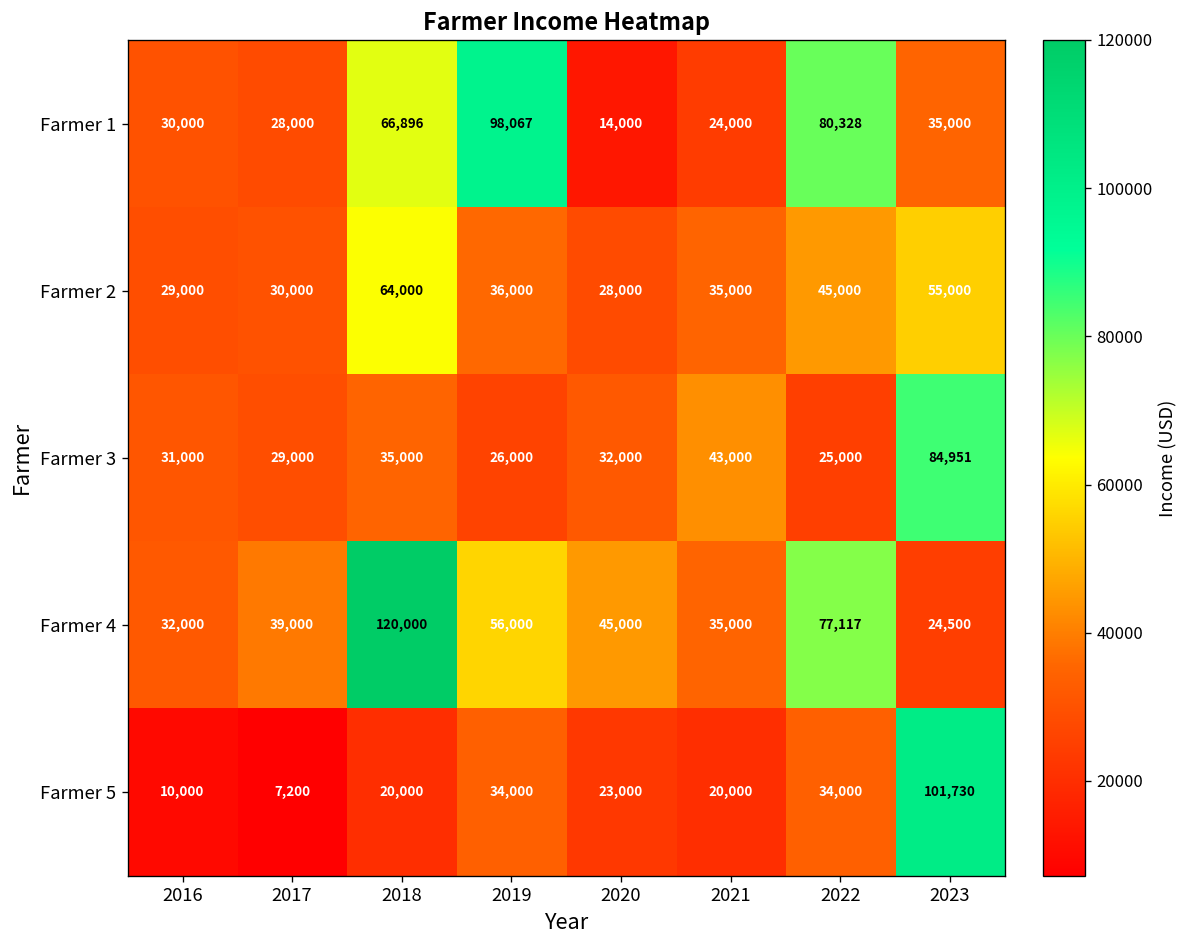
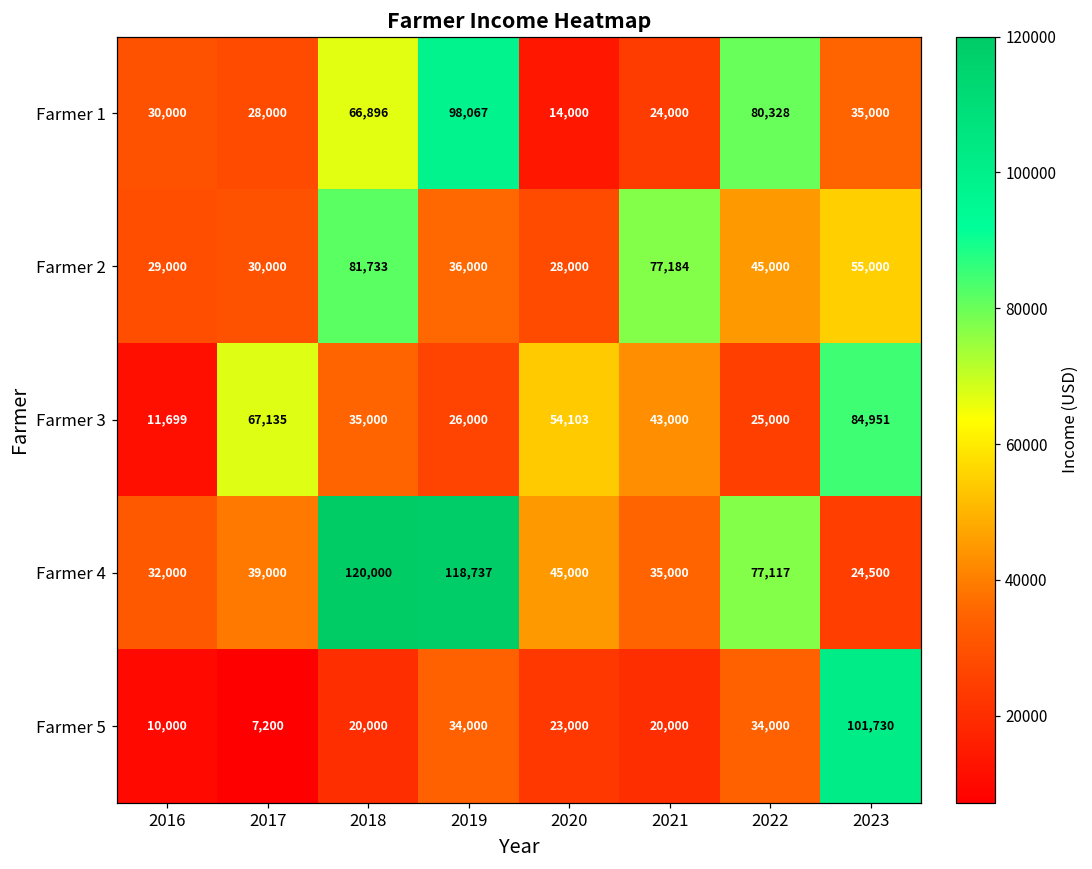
  {
    "Farmer 1": {
      "2016": "30,000",
      "2017": "28,000",
      "2018": "66,896",
      "2019": "98,067",
      "2020": "14,000",
      "2021": "24,000",
      "2022": "80,328",
      "2023": "35,000"
    },
    "Farmer 2": {
      "2016": "29,000",
      "2017": "30,000",
-     "2018": "64,000",
+     "2018": "81,733",
      "2019": "36,000",
      "2020": "28,000",
-     "2021": "35,000",
+     "2021": "77,184",
      "2022": "45,000",
      "2023": "55,000"
    },
    "Farmer 3": {
-     "2016": "31,000",
-     "2017": "29,000",
+     "2016": "11,699",
+     "2017": "67,135",
      "2018": "35,000",
      "2019": "26,000",
-     "2020": "32,000",
+     "2020": "54,103",
      "2021": "43,000",
      "2022": "25,000",
      "2023": "84,951"
    },
    "Farmer 4": {
      "2016": "32,000",
      "2017": "39,000",
      "2018": "120,000",
-     "2019": "56,000",
+     "2019": "118,737",
      "2020": "45,000",
      "2021": "35,000",
      "2022": "77,117",
      "2023": "24,500"
    },
    "Farmer 5": {
      "2016": "10,000",
      "2017": "7,200",
      "2018": "20,000",
      "2019": "34,000",
      "2020": "23,000",
      "2021": "20,000",
      "2022": "34,000",
      "2023": "101,730"
    }
  }
